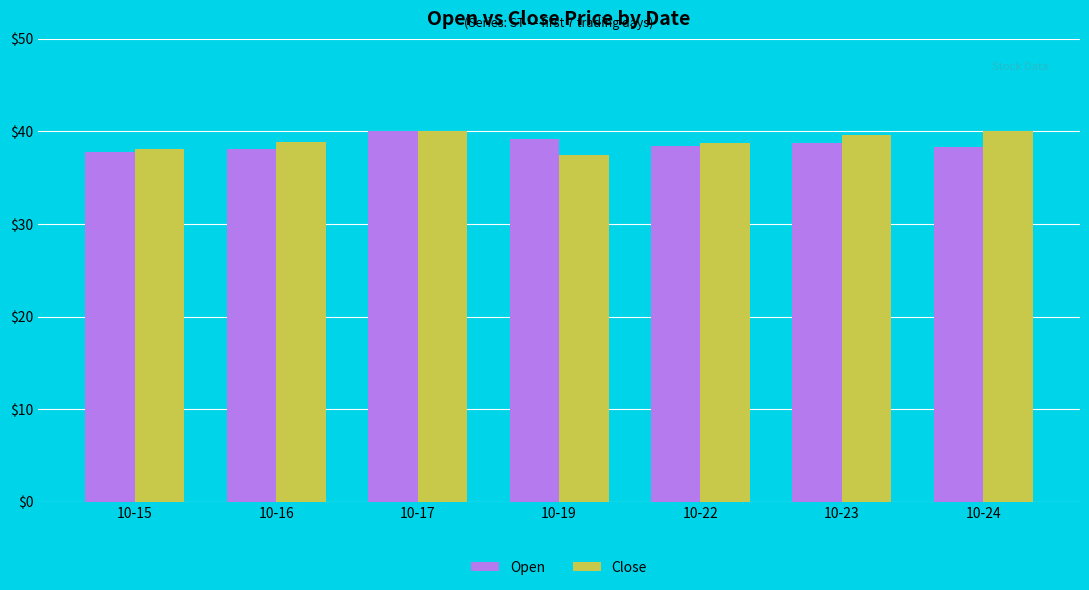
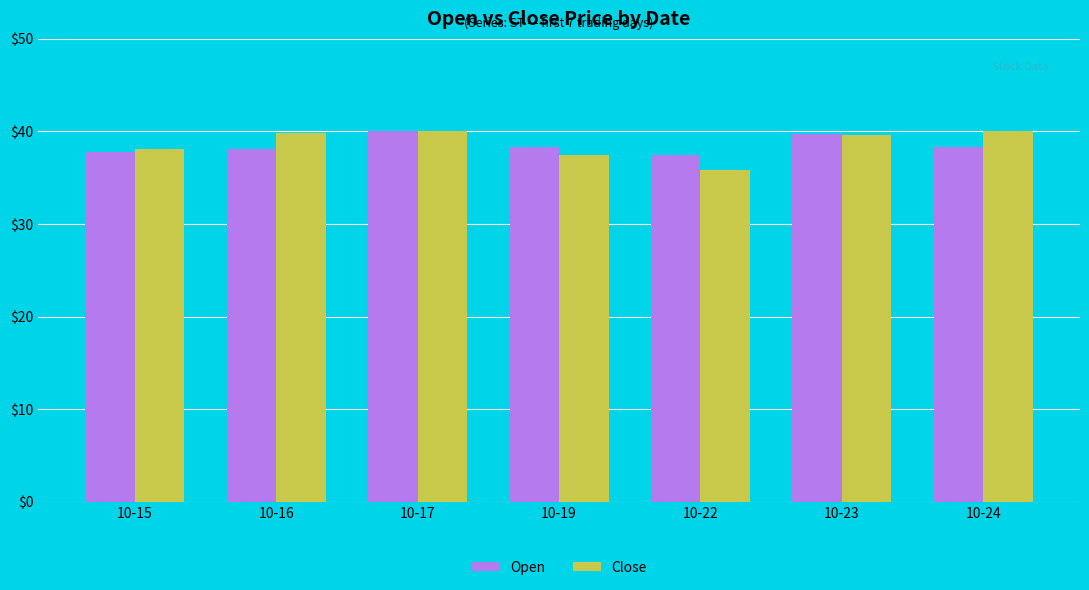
  {
    "Open": {
      "10-15": "$38",
      "10-16": "$38",
      "10-17": "$40",
-     "10-19": "$39",
-     "10-22": "$38.4",
-     "10-23": "$39",
+     "10-19": "$38",
+     "10-22": "$37.5",
+     "10-23": "$40",
      "10-24": "$38"
    },
    "Close": {
      "10-15": "$38",
-     "10-16": "$39",
+     "10-16": "$40",
      "10-17": "$40",
      "10-19": "$37",
-     "10-22": "$39",
+     "10-22": "$36",
      "10-23": "$40",
      "10-24": "$40"
    }
  }
